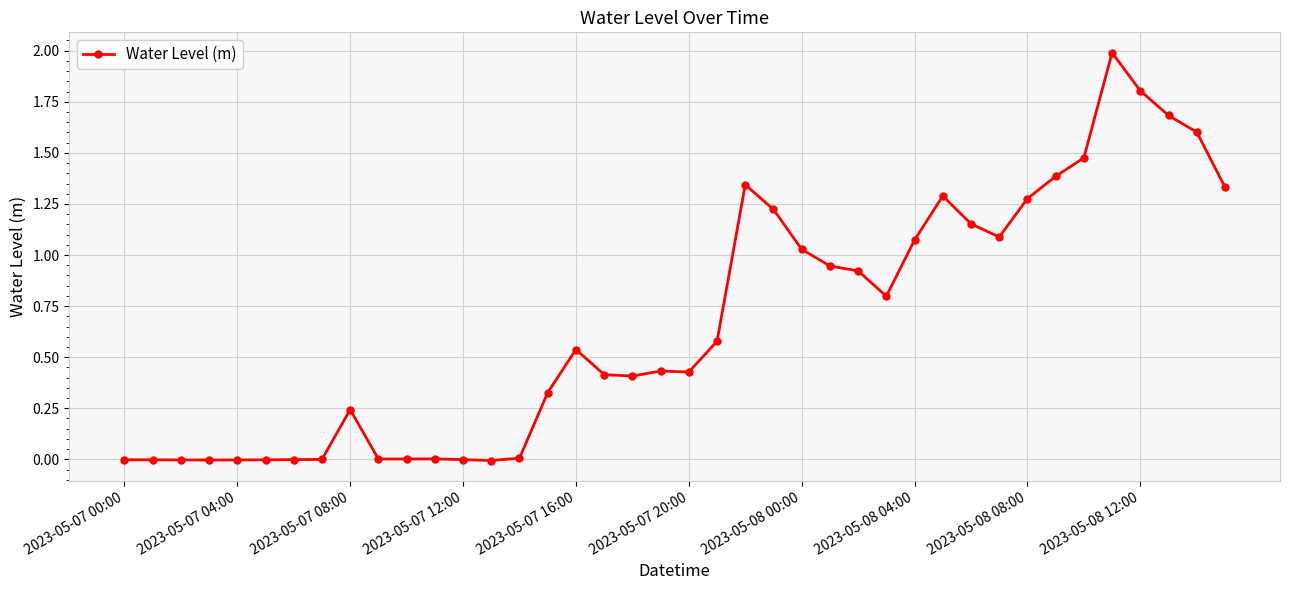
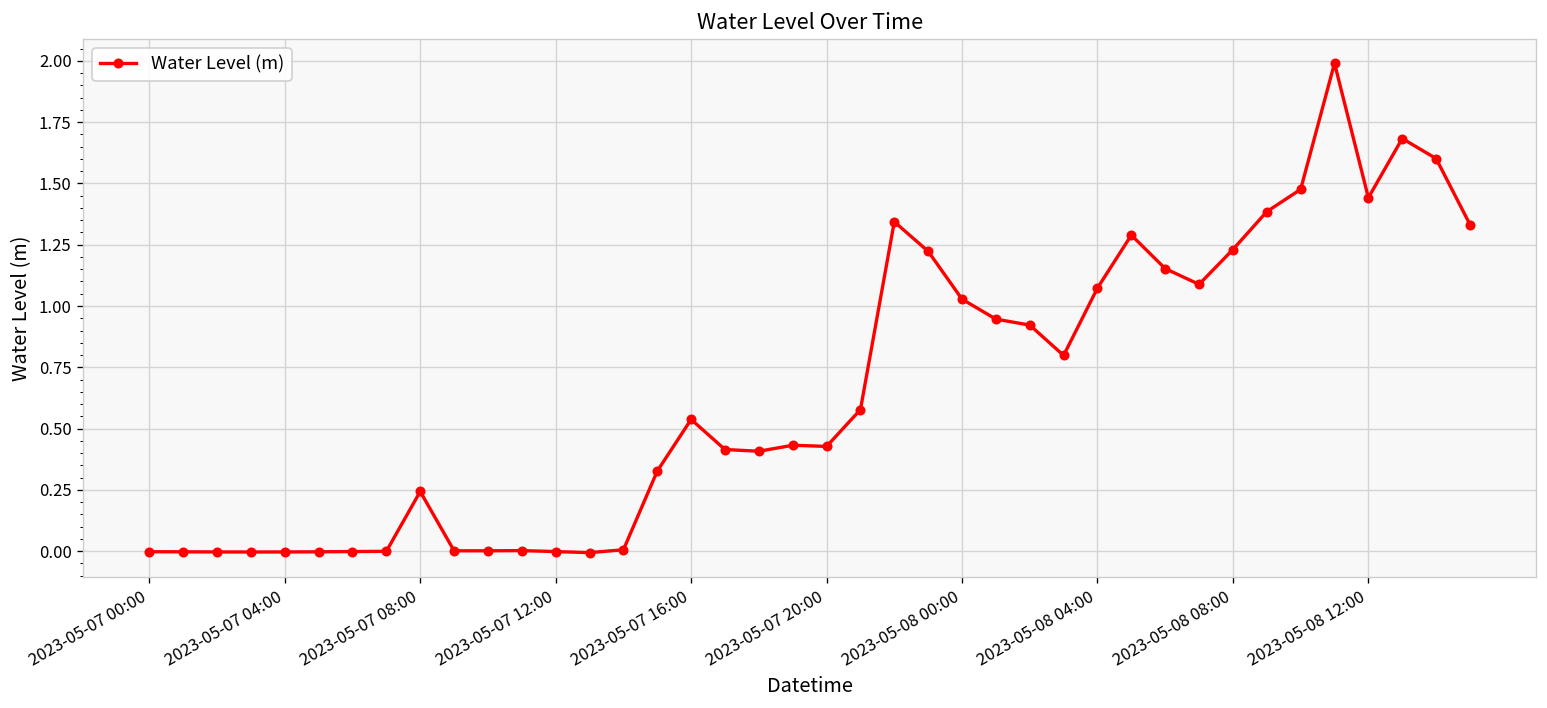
  {
    "2023-05-07 00:00": 0.00,
    "2023-05-07 04:00": 0.00,
    "2023-05-07 08:00": 0.24,
    "2023-05-07 12:00": 0.00,
    "2023-05-07 16:00": 0.54,
    "2023-05-07 20:00": 0.43,
    "2023-05-08 00:00": 1.03,
    "2023-05-08 04:00": 1.07,
-   "2023-05-08 08:00": 1.28,
-   "2023-05-08 12:00": 1.80
+   "2023-05-08 08:00": 1.23,
+   "2023-05-08 12:00": 1.44
  }
